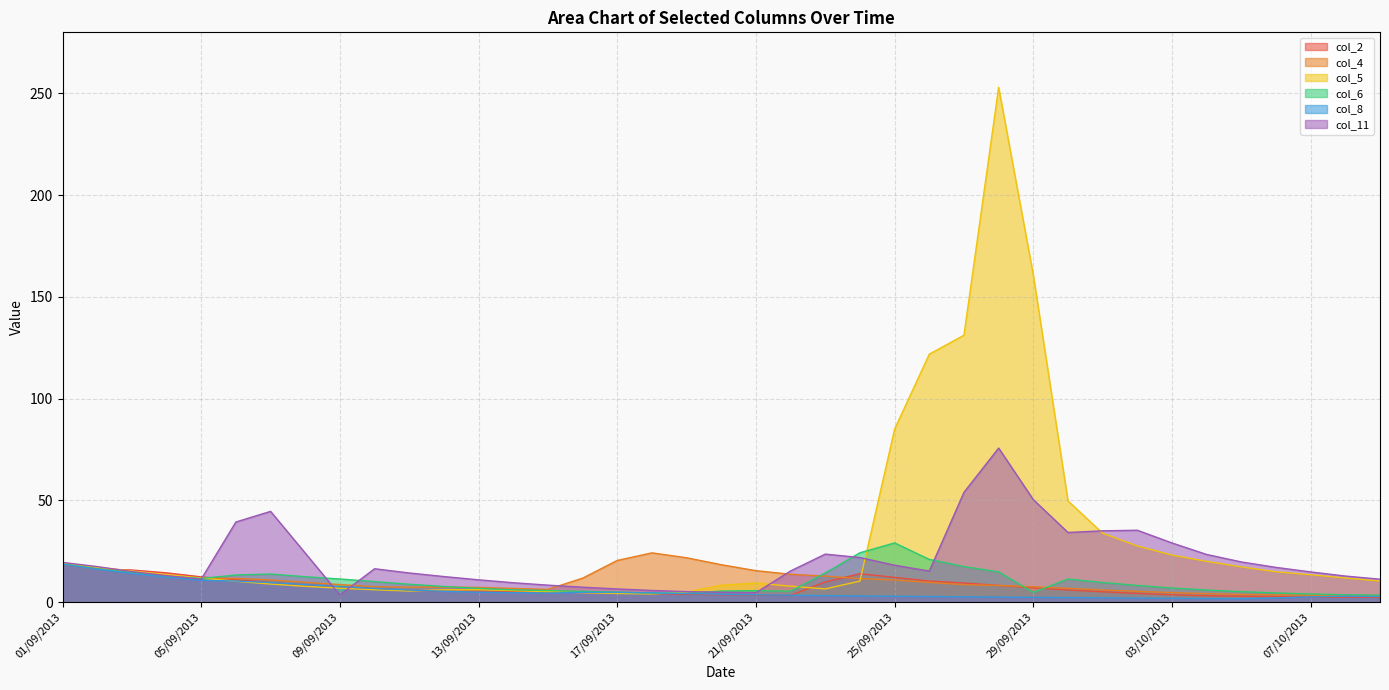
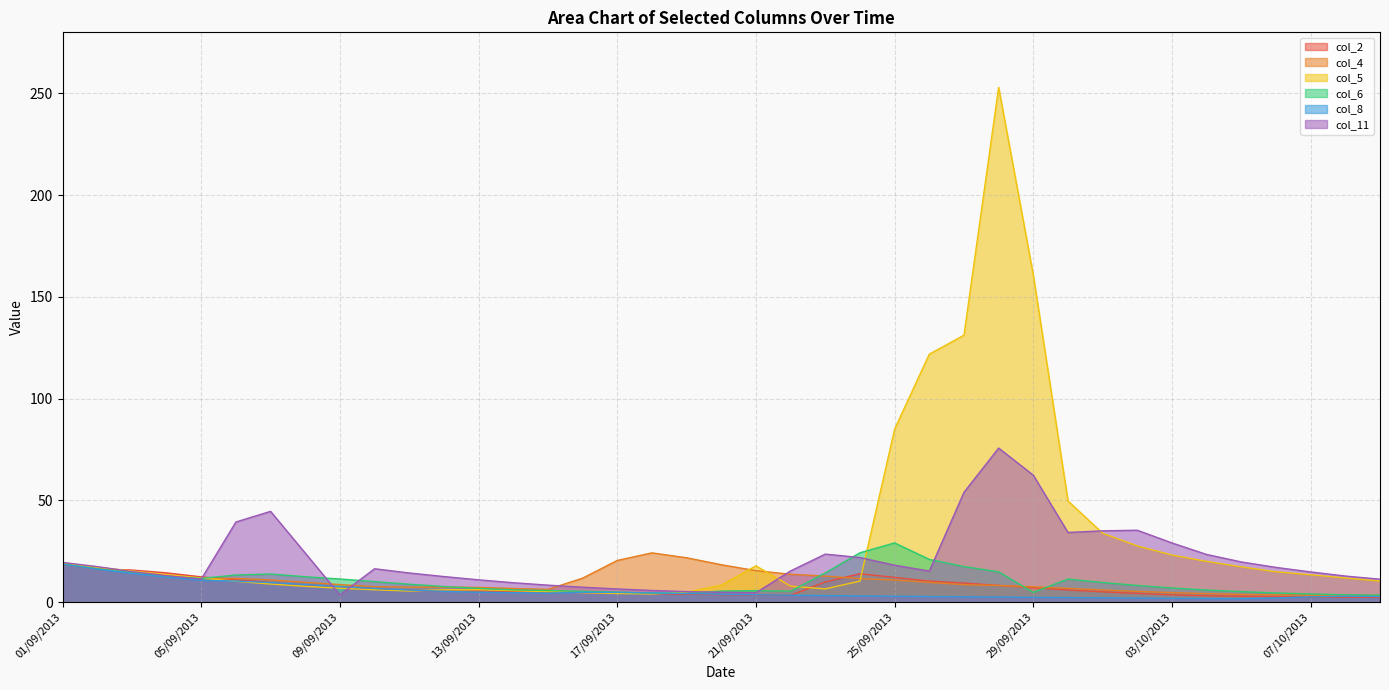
  {
    "col_5": {
-     "21/09/2013": 9,
+     "21/09/2013": 18,
      "25/09/2013": 85,
      "29/09/2013": 161,
      "03/10/2013": 23,
      "07/10/2013": 13
    },
    "col_6": {
      "09/09/2013": 11,
      "25/09/2013": 29,
      "29/09/2013": 5,
      "03/10/2013": 7
    },
    "col_8": {
      "25/09/2013": 3,
      "29/09/2013": 2,
      "03/10/2013": 2
    },
    "col_11": {
      "09/09/2013": 3,
      "13/09/2013": 11,
      "17/09/2013": 6,
      "25/09/2013": 18,
-     "29/09/2013": 50,
+     "29/09/2013": 62,
      "03/10/2013": 29,
      "07/10/2013": 15
    }
  }
